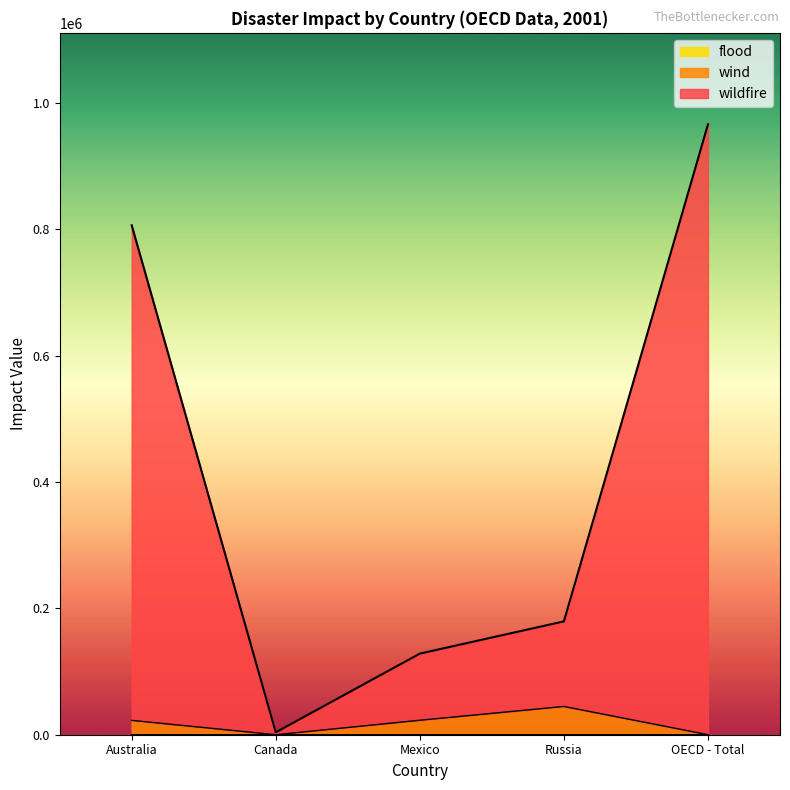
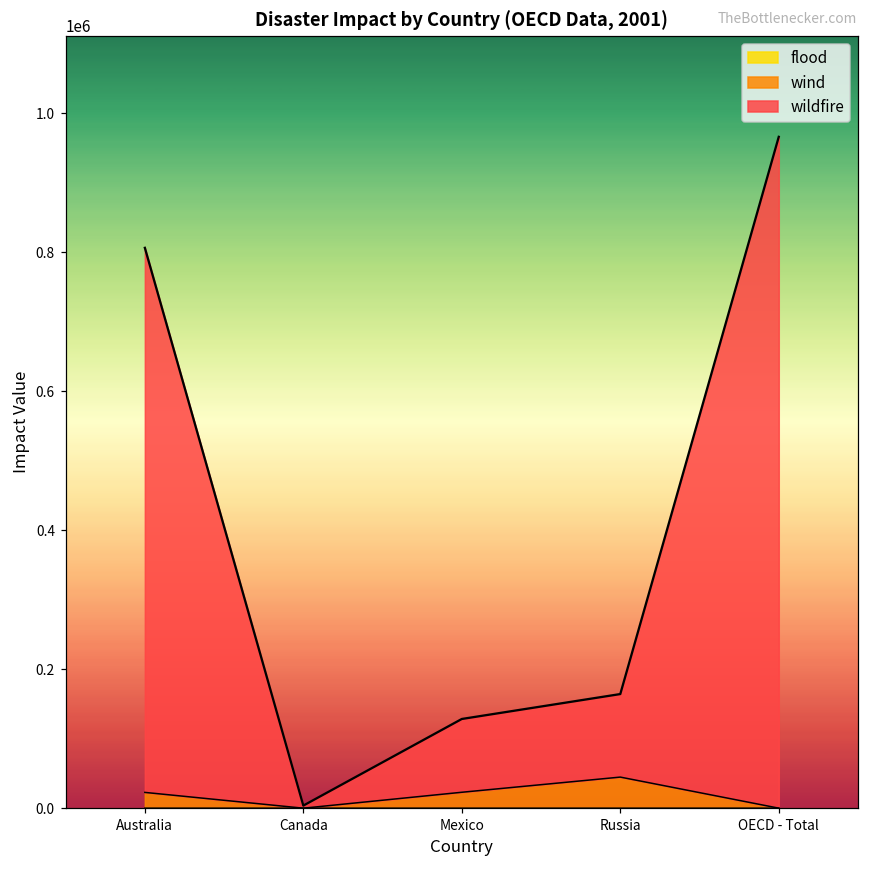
  {
    "wind": {
      "Australia": 20000,
      "Mexico": 20000,
      "Russia": 40000
    },
    "wildfire": {
      "Australia": 780000,
      "Mexico": 110000,
-     "Russia": 130000,
+     "Russia": 120000,
      "OECD - Total": 970000
    },
    "flood": {
      "Australia": 0,
      "Mexico": 0,
      "Russia": 0
    }
  }
